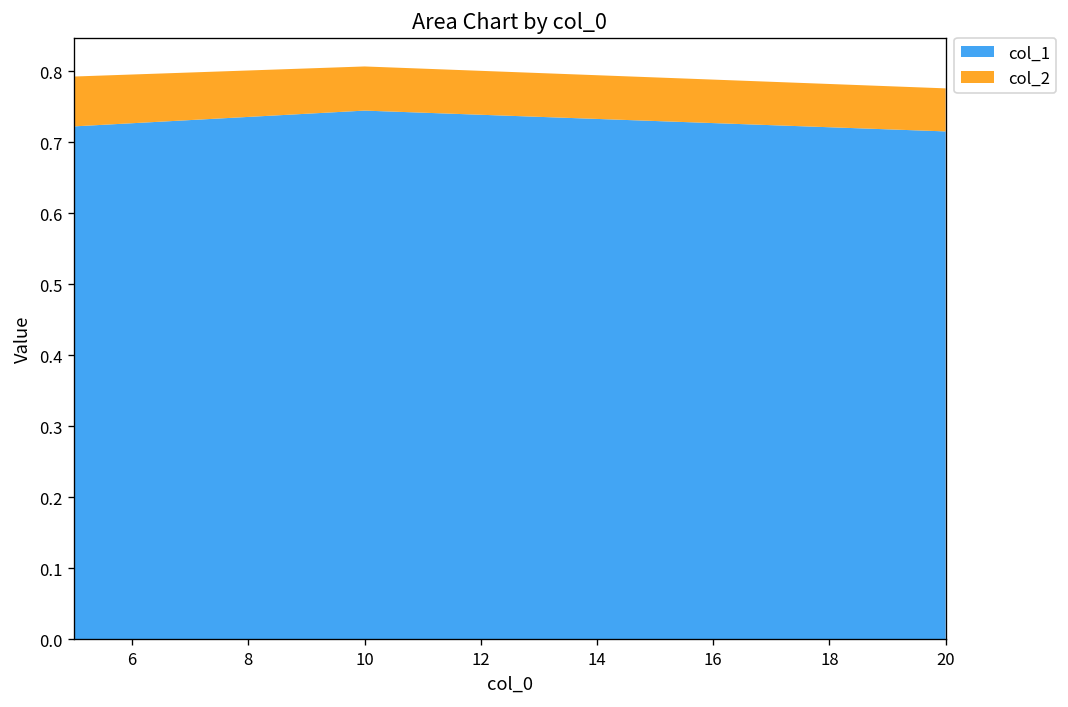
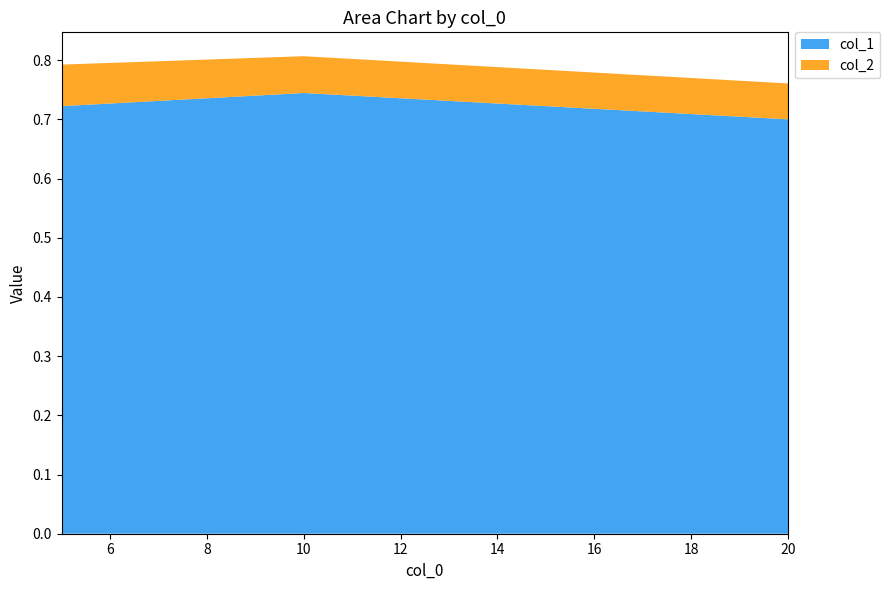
  {
    "col_1": {
      "10": 0.74,
-     "20": 0.72
+     "20": 0.70
    },
    "col_2": {
      "10": 0.06,
      "20": 0.06
    }
  }
